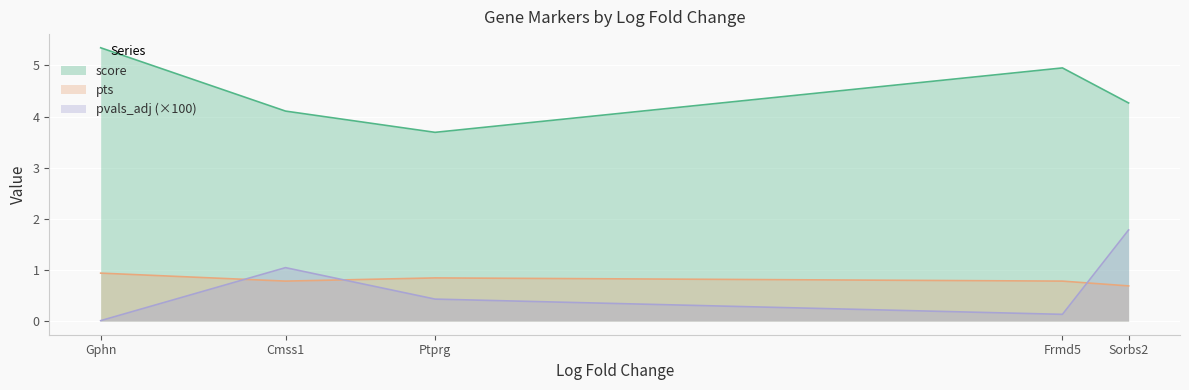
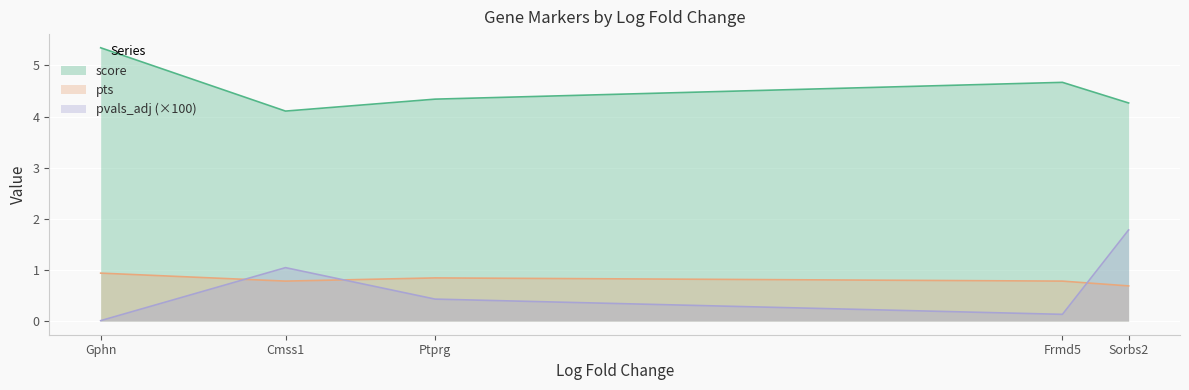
  {
    "score": {
      "Gphn": 5.3,
      "Cmss1": 4.1,
-     "Ptprg": 3.7,
-     "Frmd5": 5.0,
+     "Ptprg": 4.3,
+     "Frmd5": 4.7,
      "Sorbs2": 4.3
    }
  }
